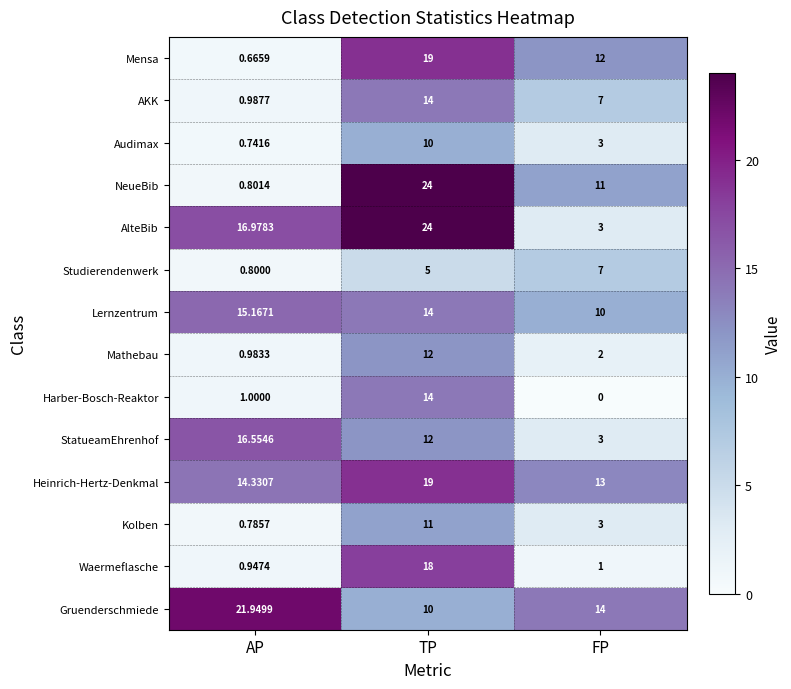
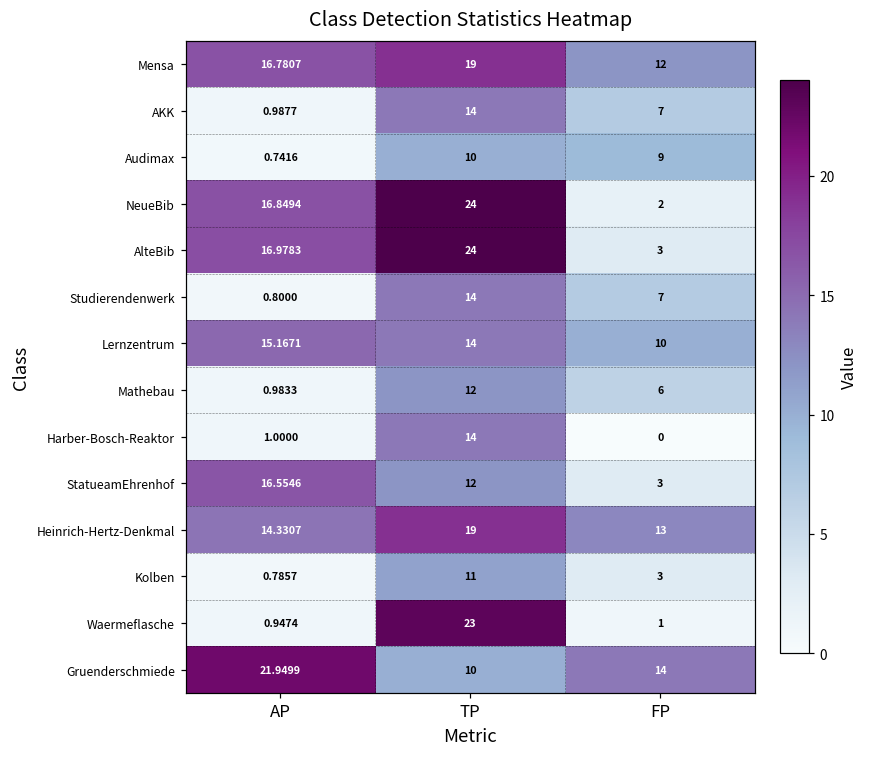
  {
    "Mensa": {
-     "AP": 0.6659,
+     "AP": 16.7807,
      "TP": 19,
      "FP": 12
    },
    "AKK": {
      "AP": 0.9877,
      "TP": 14,
      "FP": 7
    },
    "Audimax": {
      "AP": 0.7416,
      "TP": 10,
-     "FP": 3
+     "FP": 9
    },
    "NeueBib": {
-     "AP": 0.8014,
+     "AP": 16.8494,
      "TP": 24,
-     "FP": 11
+     "FP": 2
    },
    "AlteBib": {
      "AP": 16.9783,
      "TP": 24,
      "FP": 3
    },
    "Studierendenwerk": {
      "AP": 0.8000,
-     "TP": 5,
+     "TP": 14,
      "FP": 7
    },
    "Lernzentrum": {
      "AP": 15.1671,
      "TP": 14,
      "FP": 10
    },
    "Mathebau": {
      "AP": 0.9833,
      "TP": 12,
-     "FP": 2
+     "FP": 6
    },
    "Harber-Bosch-Reaktor": {
      "AP": 1.0000,
      "TP": 14,
      "FP": 0
    },
    "StatueamEhrenhof": {
      "AP": 16.5546,
      "TP": 12,
      "FP": 3
    },
    "Heinrich-Hertz-Denkmal": {
      "AP": 14.3307,
      "TP": 19,
      "FP": 13
    },
    "Kolben": {
      "AP": 0.7857,
      "TP": 11,
      "FP": 3
    },
    "Waermeflasche": {
      "AP": 0.9474,
-     "TP": 18,
+     "TP": 23,
      "FP": 1
    },
    "Gruenderschmiede": {
      "AP": 21.9499,
      "TP": 10,
      "FP": 14
    }
  }
